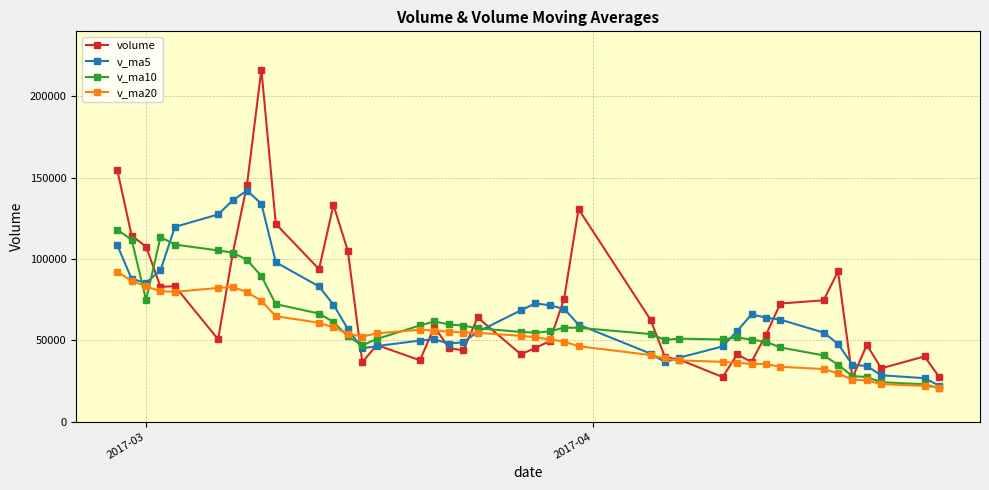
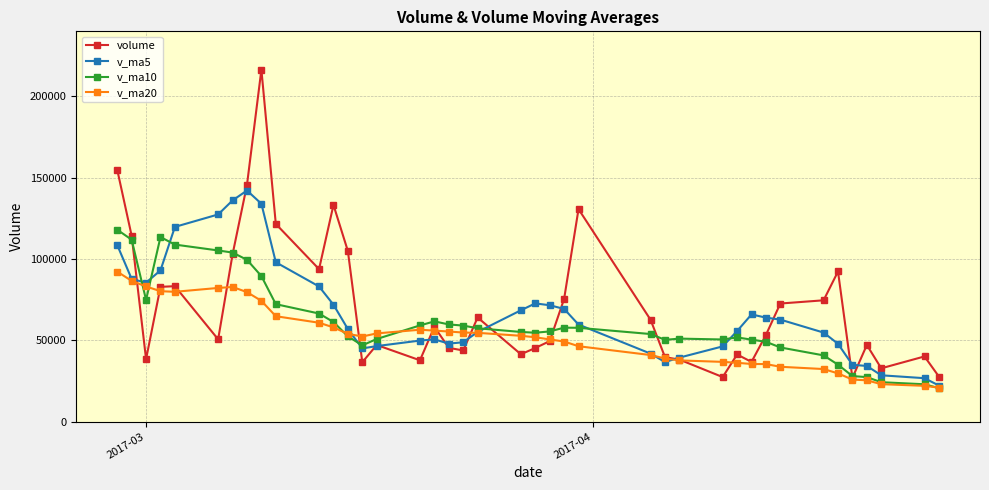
  {
    "volume": {
-     "2017-03": 108000
+     "2017-03": 38000
    },
    "v_ma5": {
      "2017-03": 85000
    },
    "v_ma10": {
      "2017-03": 75000
    },
    "v_ma20": {
      "2017-03": 83000
    }
  }
